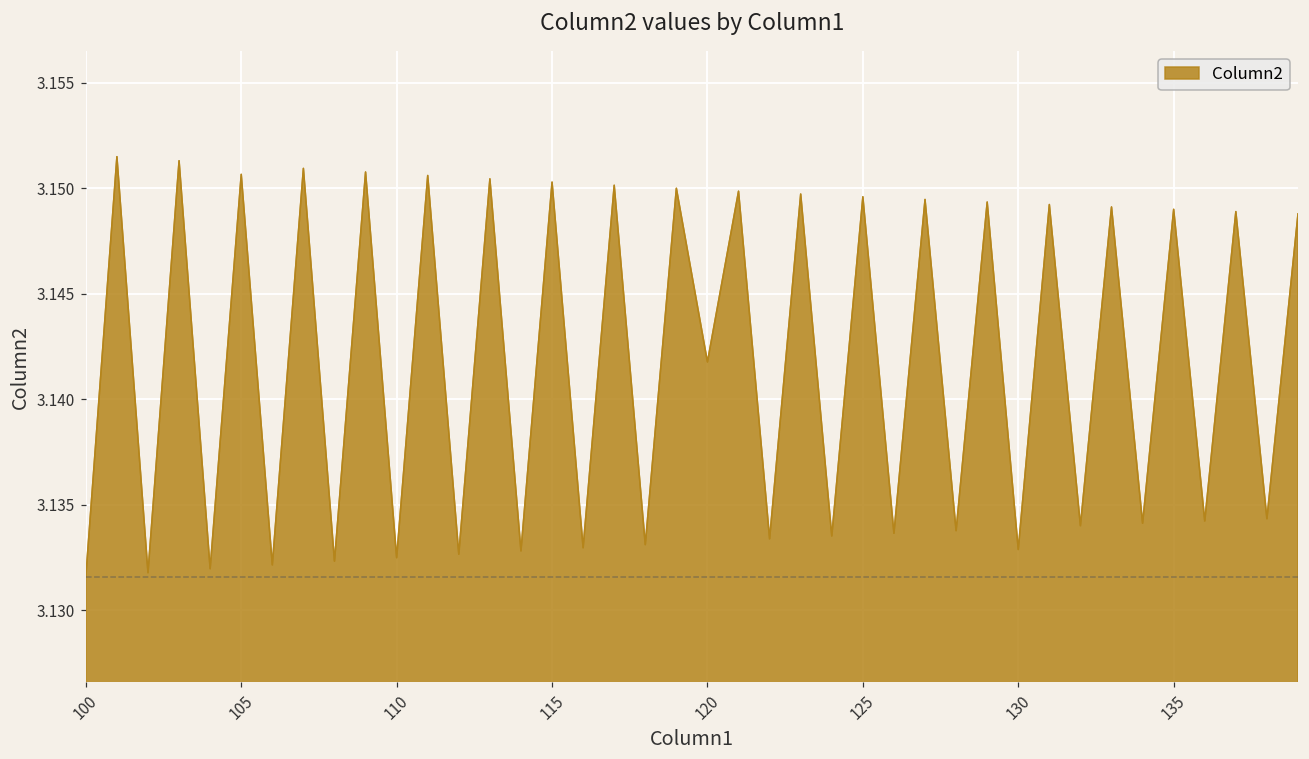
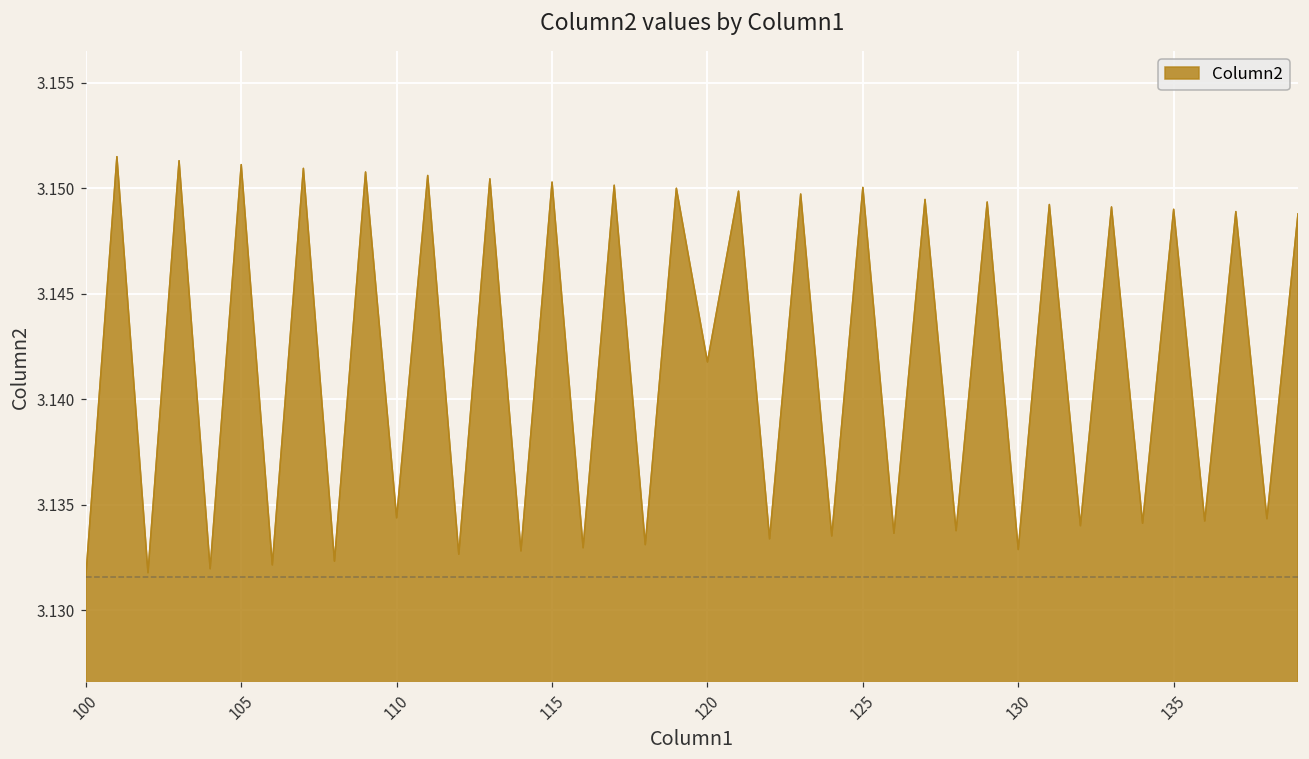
  {
    "100": 3.1316,
-   "105": 3.1507,
-   "110": 3.1325,
+   "105": 3.1511,
+   "110": 3.1344,
    "115": 3.1503,
    "120": 3.1418,
-   "125": 3.1496,
+   "125": 3.1500,
    "130": 3.1329,
    "135": 3.1490
  }
